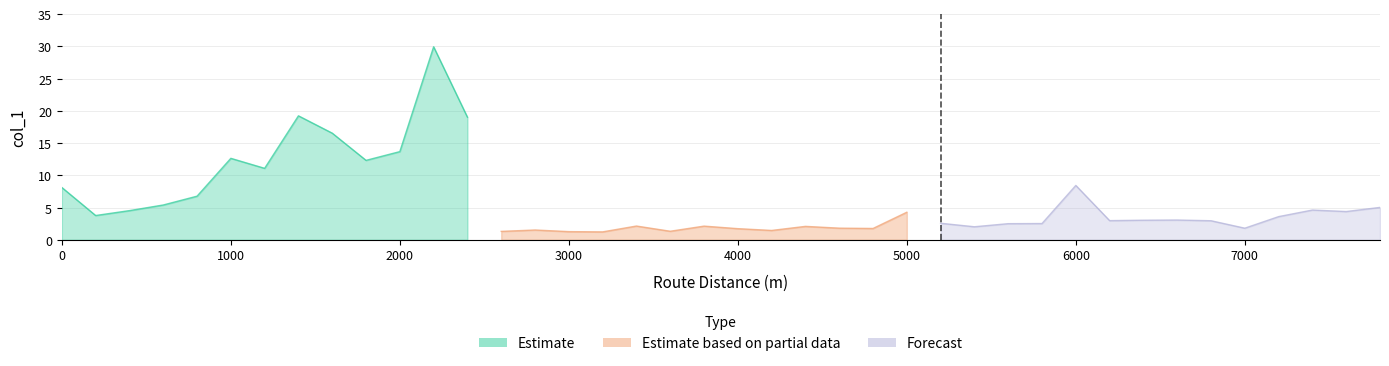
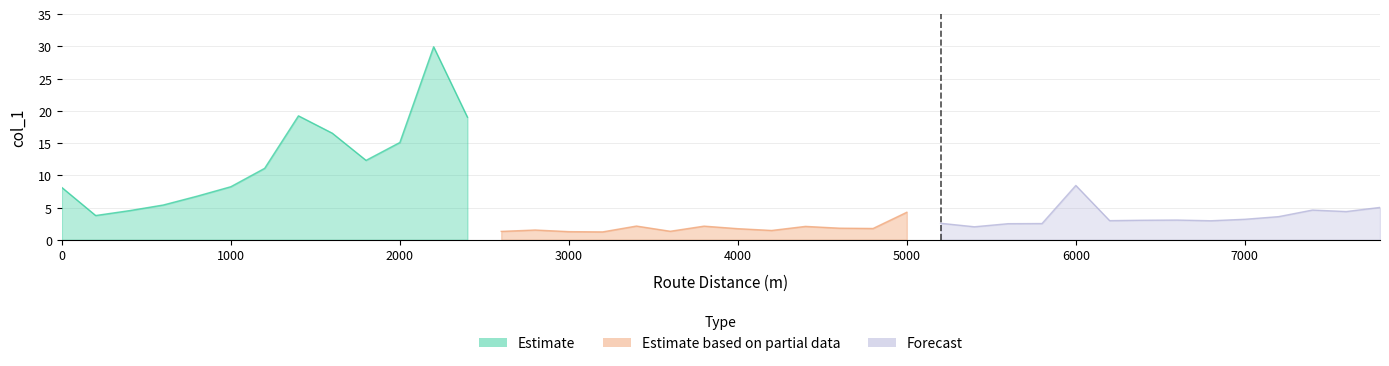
  {
    "Estimate": {
      "0": 8,
-     "1000": 13,
-     "2000": 14
+     "1000": 8,
+     "2000": 15
    },
    "Estimate based on partial data": {
      "3000": 1,
      "4000": 2,
      "5000": 4
    },
    "Forecast": {
      "6000": 8,
-     "7000": 2
+     "7000": 3
    }
  }
